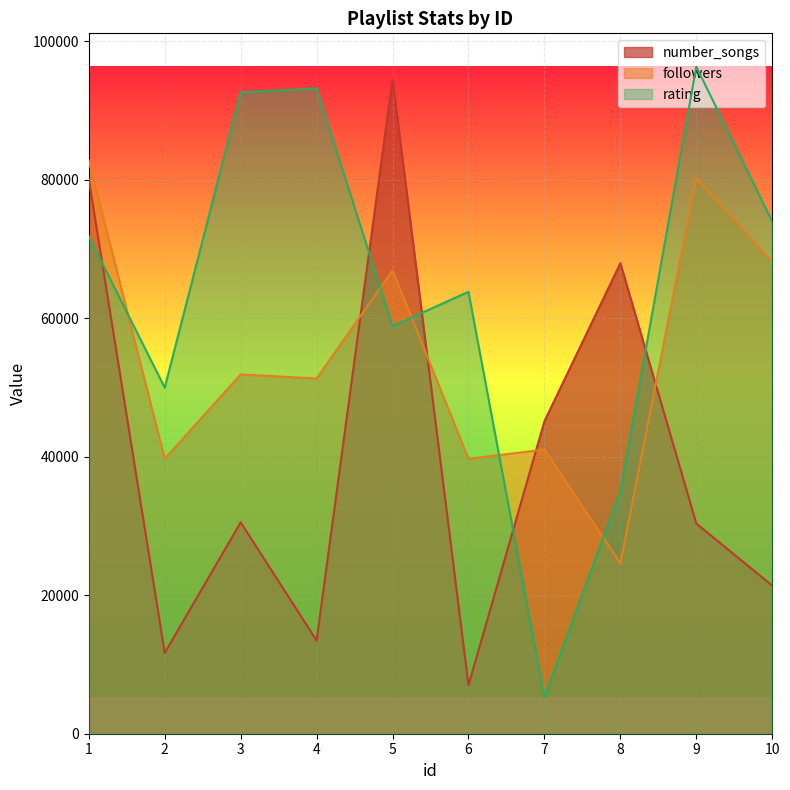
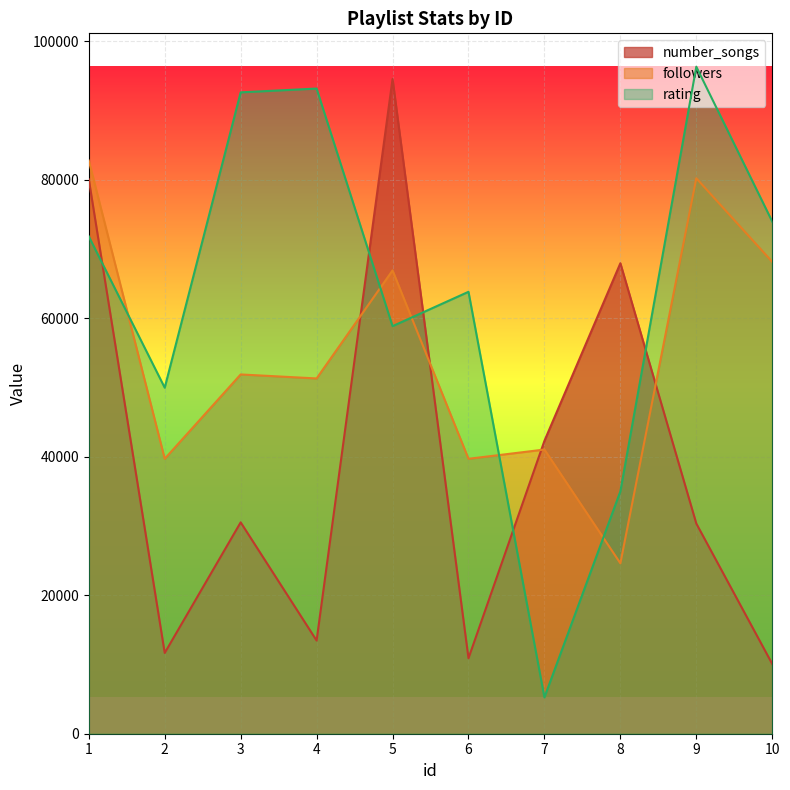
  {
    "number_songs": {
      "1": 80000,
      "2": 12000,
      "3": 31000,
      "4": 13000,
      "5": 95000,
-     "6": 7000,
-     "7": 45000,
+     "6": 11000,
+     "7": 42000,
      "8": 68000,
      "9": 30000,
-     "10": 21000
+     "10": 10000
    },
    "followers": {
      "1": 83000,
      "2": 40000,
      "3": 52000,
      "4": 51000,
      "5": 67000,
      "6": 40000,
      "7": 41000,
      "8": 25000,
      "9": 80000,
      "10": 68000
    },
    "rating": {
      "1": 72000,
      "2": 50000,
      "3": 93000,
      "4": 93000,
      "5": 59000,
      "6": 64000,
      "7": 5000,
      "8": 35000,
      "10": 74000
    }
  }
